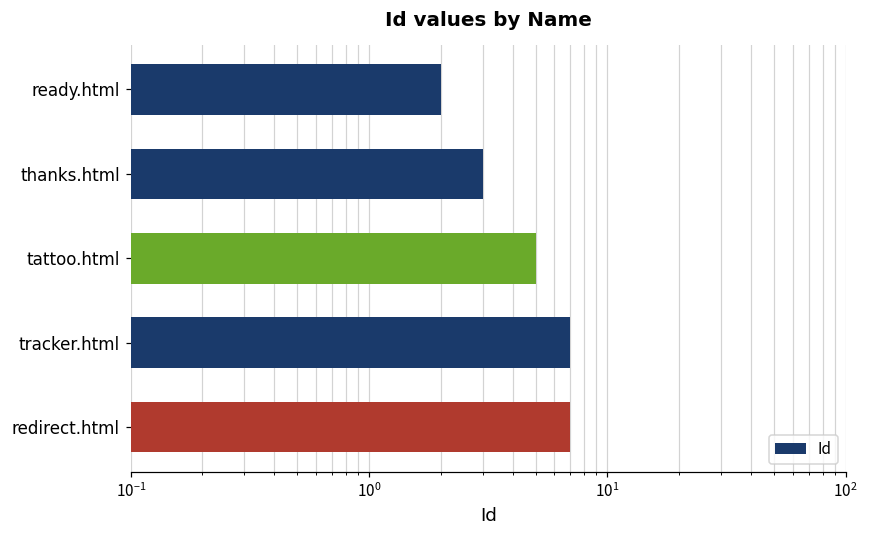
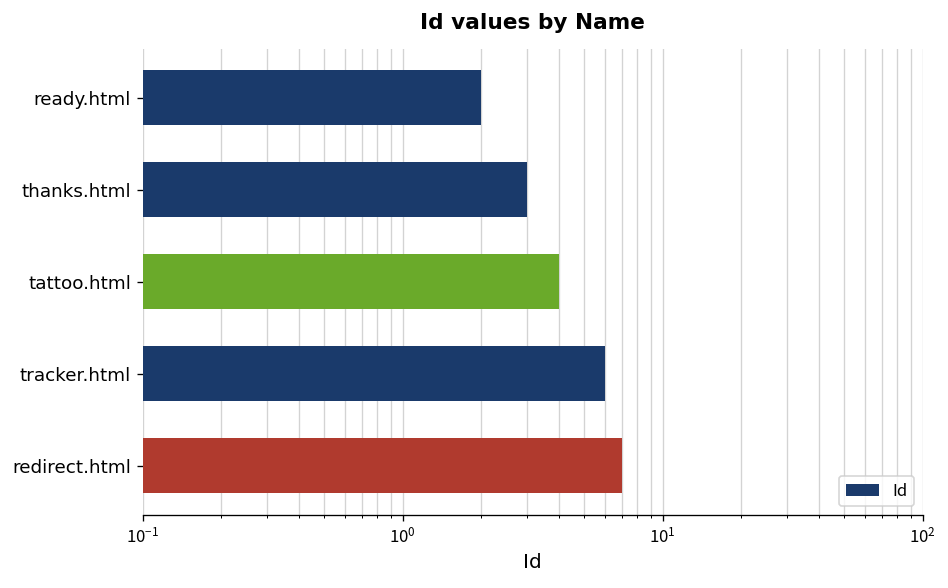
  {
    "ready.html": 2,
    "thanks.html": 3,
-   "tattoo.html": 5,
-   "tracker.html": 7,
+   "tattoo.html": 4,
+   "tracker.html": 6,
    "redirect.html": 7
  }
